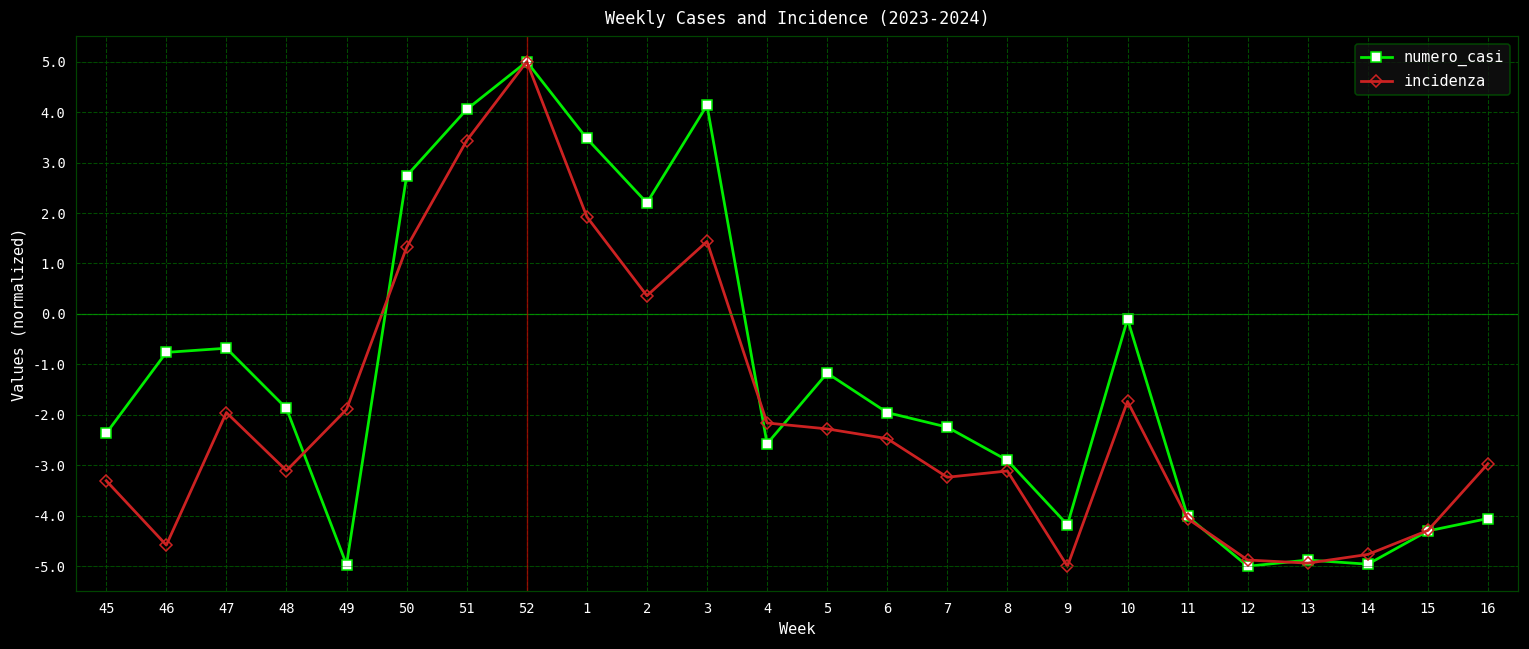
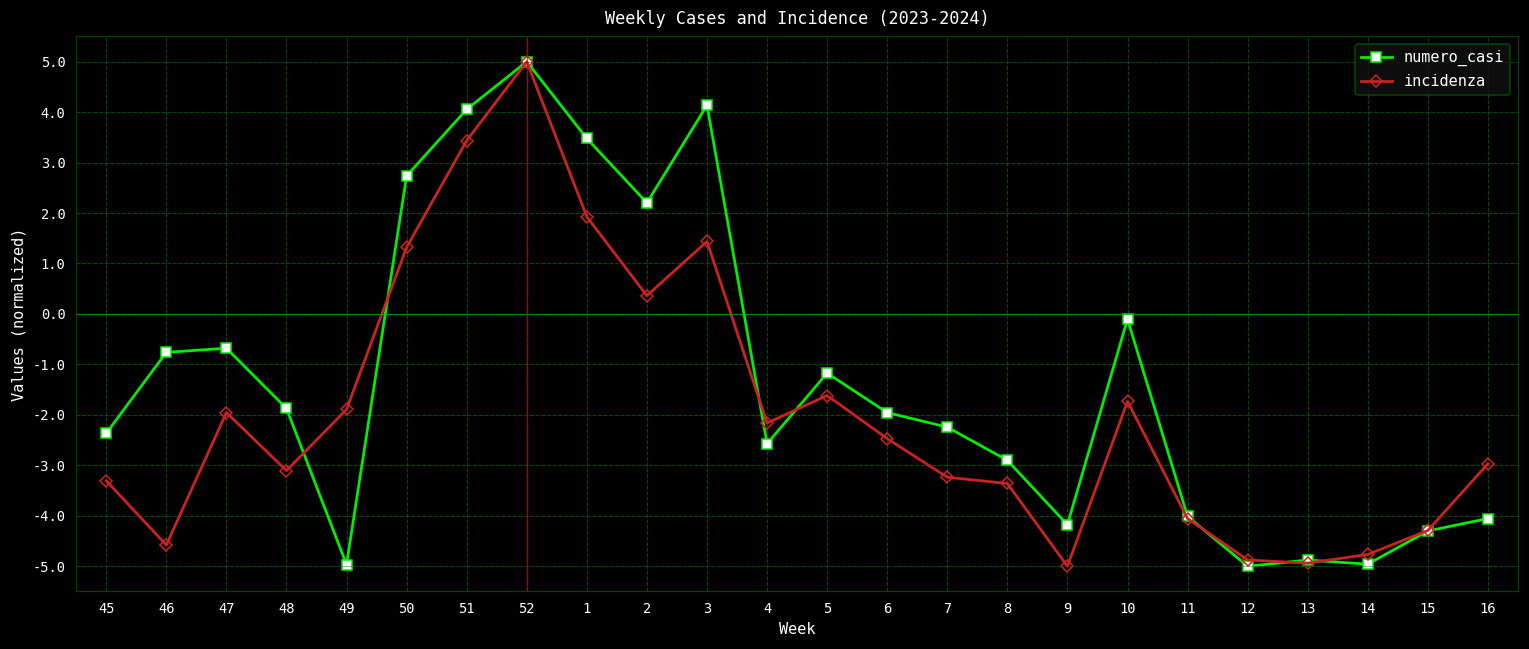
  {
    "numero_casi": {
      "45": -2.4,
      "46": -0.8,
      "47": -0.7,
      "48": -1.9,
      "49": -5.0,
      "50": 2.7,
      "51": 4.1,
      "1": 3.5,
      "2": 2.2,
      "3": 4.1,
      "4": -2.6,
      "5": -1.2,
      "6": -2.0,
      "7": -2.2,
      "8": -2.9,
      "9": -4.2,
      "10": -0.1,
      "12": -5.0,
      "13": -4.9,
      "14": -5.0,
      "16": -4.1
    },
    "incidenza": {
      "45": -3.3,
      "46": -4.6,
      "47": -2.0,
      "48": -3.1,
      "49": -1.9,
      "50": 1.3,
      "51": 3.4,
      "1": 1.9,
      "2": 0.4,
      "3": 1.4,
      "4": -2.2,
-     "5": -2.3,
+     "5": -1.6,
      "6": -2.5,
      "7": -3.2,
-     "8": -3.1,
+     "8": -3.4,
      "9": -5.0,
      "10": -1.7,
      "12": -4.9,
      "13": -4.9,
      "14": -4.8,
      "16": -3.0
    }
  }
